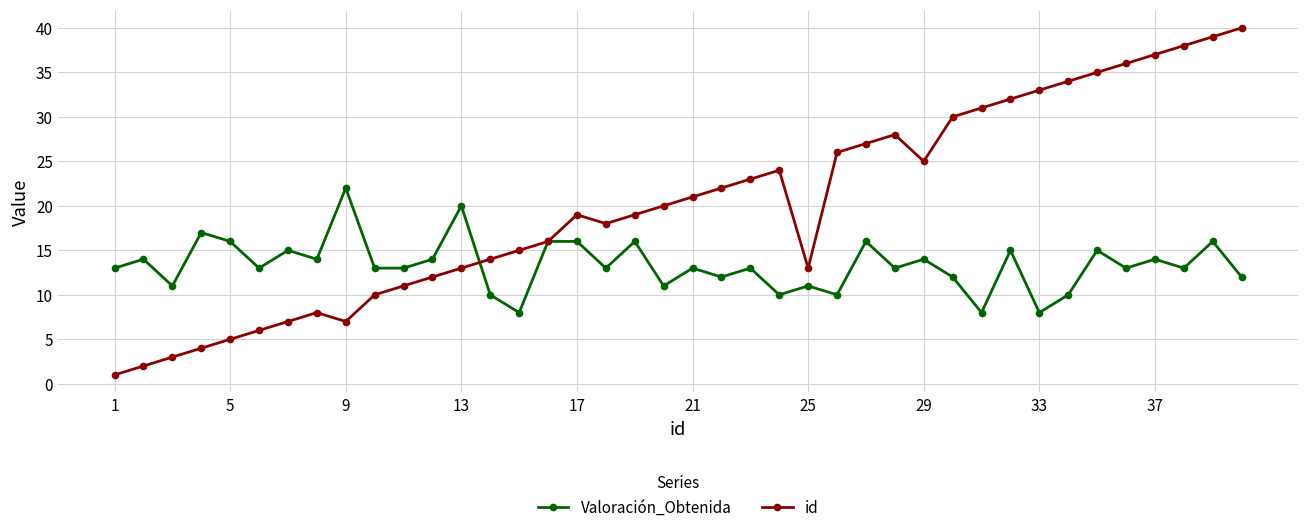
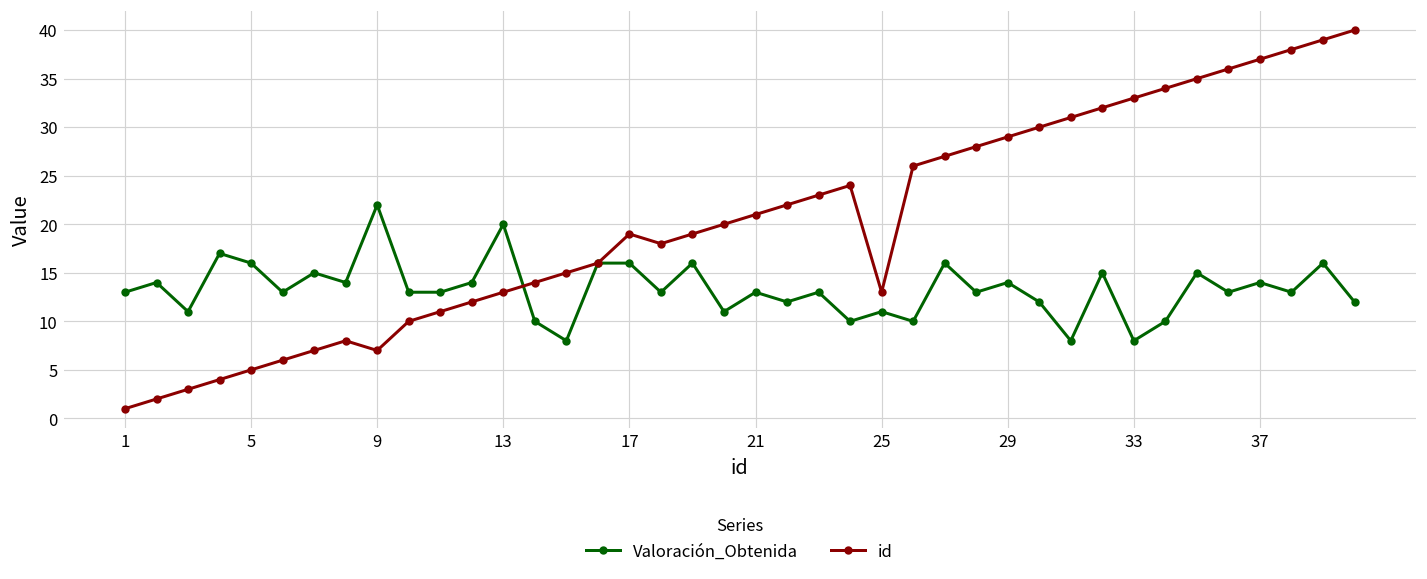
  {
    "Valoración_Obtenida": {
      "1": 13,
      "5": 16,
      "9": 22,
      "13": 20,
      "17": 16,
      "21": 13,
      "25": 11,
      "29": 14,
      "33": 8,
      "37": 14
    },
    "id": {
      "1": 1,
      "5": 5,
      "9": 7,
      "13": 13,
      "17": 19,
      "21": 21,
      "25": 13,
-     "29": 25,
+     "29": 29,
      "33": 33,
      "37": 37
    }
  }
